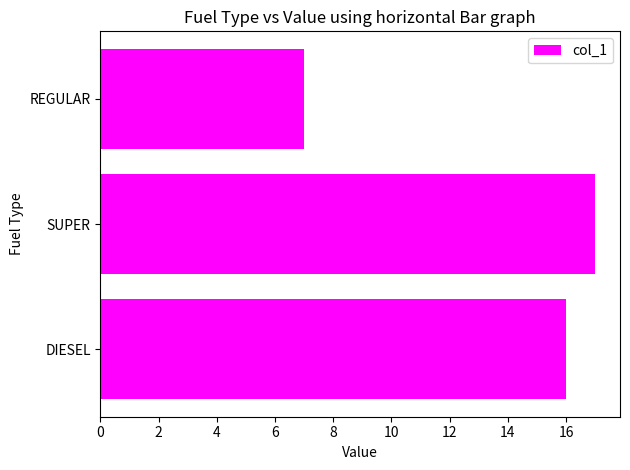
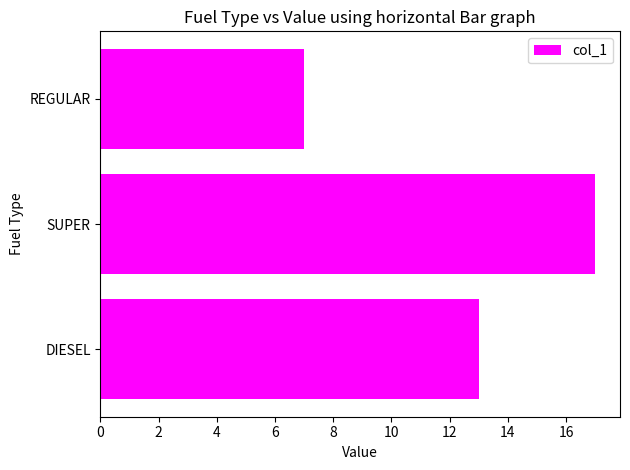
  {
    "REGULAR": 7,
    "SUPER": 17,
-   "DIESEL": 16
+   "DIESEL": 13
  }
